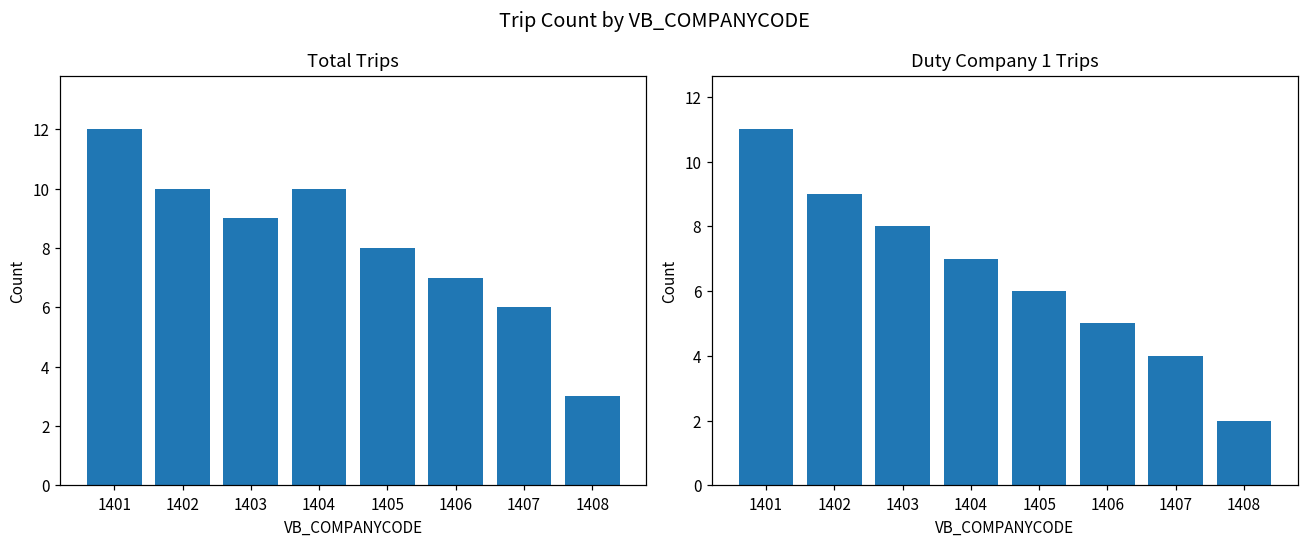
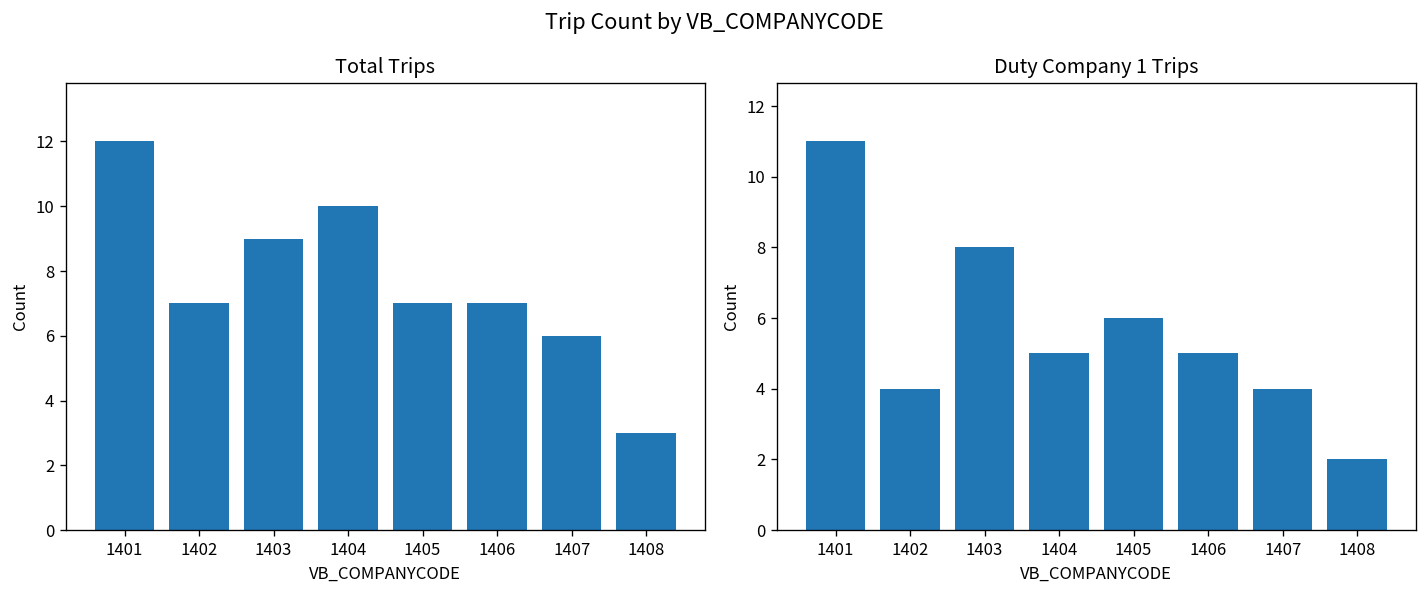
  {
    "Total Trips": {
      "1401": 12,
-     "1402": 10,
+     "1402": 7,
      "1403": 9,
      "1404": 10,
-     "1405": 8,
+     "1405": 7,
      "1406": 7,
      "1407": 6,
      "1408": 3
    },
    "Duty Company 1 Trips": {
      "1401": 11,
-     "1402": 9,
+     "1402": 4,
      "1403": 8,
-     "1404": 7,
+     "1404": 5,
      "1405": 6,
      "1406": 5,
      "1407": 4,
      "1408": 2
    }
  }
